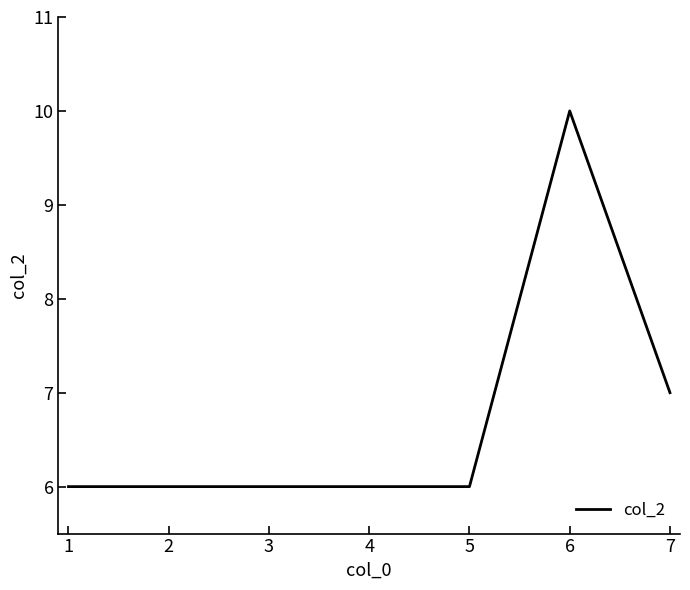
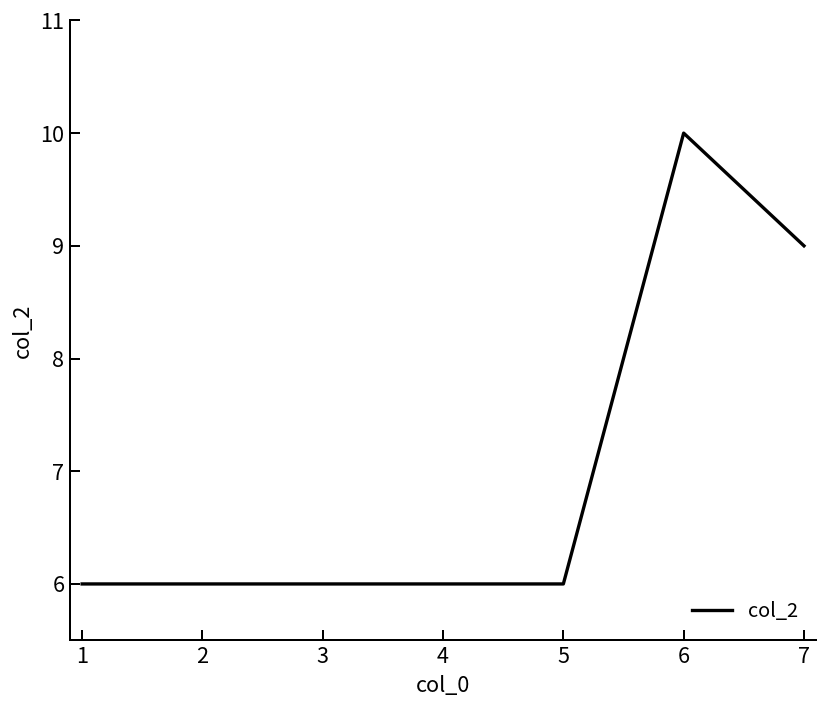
  {
    "1": 6,
    "2": 6,
    "3": 6,
    "4": 6,
    "5": 6,
    "6": 10,
-   "7": 7
+   "7": 9
  }
